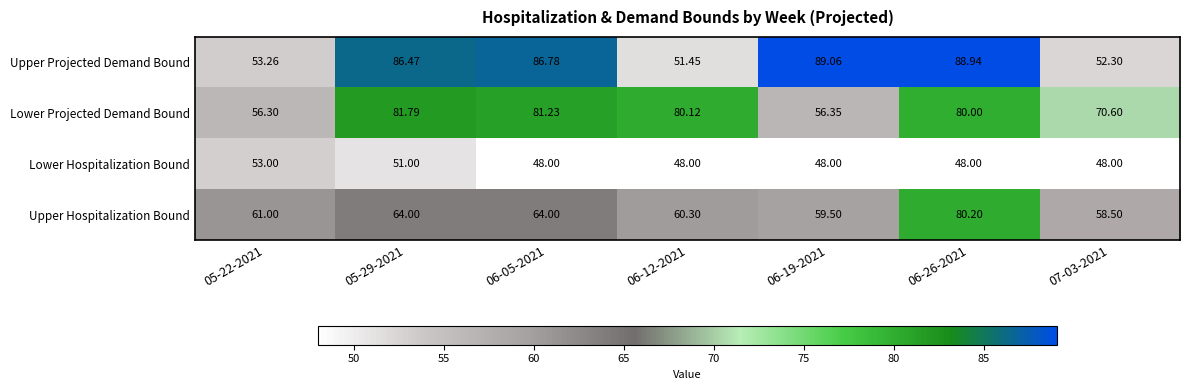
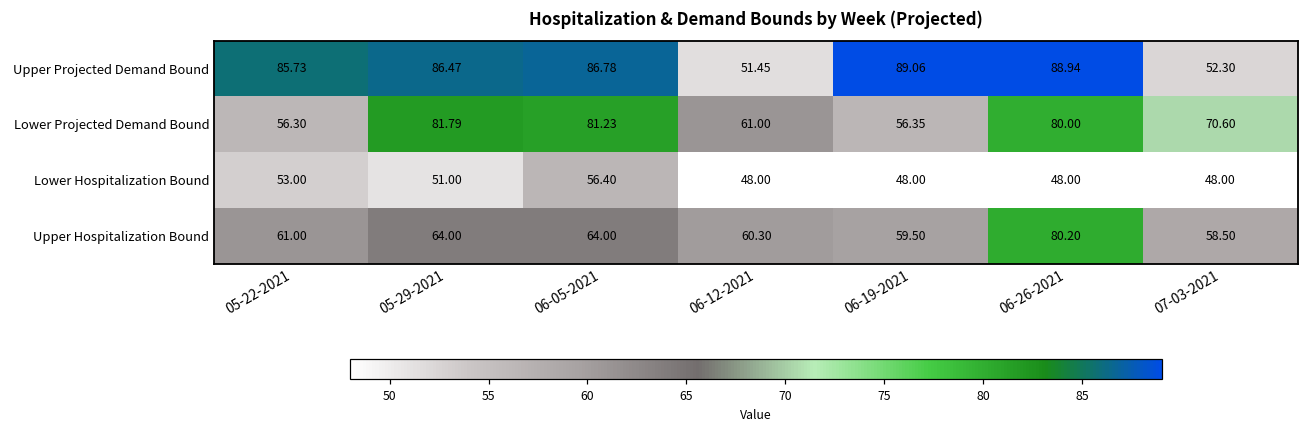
  {
    "Upper Projected Demand Bound": {
-     "05-22-2021": 53.26,
+     "05-22-2021": 85.73,
      "05-29-2021": 86.47,
      "06-05-2021": 86.78,
      "06-12-2021": 51.45,
      "06-19-2021": 89.06,
      "06-26-2021": 88.94,
      "07-03-2021": 52.30
    },
    "Lower Projected Demand Bound": {
      "05-22-2021": 56.30,
      "05-29-2021": 81.79,
      "06-05-2021": 81.23,
-     "06-12-2021": 80.12,
+     "06-12-2021": 61.00,
      "06-19-2021": 56.35,
      "06-26-2021": 80.00,
      "07-03-2021": 70.60
    },
    "Lower Hospitalization Bound": {
      "05-22-2021": 53.00,
      "05-29-2021": 51.00,
-     "06-05-2021": 48.00,
+     "06-05-2021": 56.40,
      "06-12-2021": 48.00,
      "06-19-2021": 48.00,
      "06-26-2021": 48.00,
      "07-03-2021": 48.00
    },
    "Upper Hospitalization Bound": {
      "05-22-2021": 61.00,
      "05-29-2021": 64.00,
      "06-05-2021": 64.00,
      "06-12-2021": 60.30,
      "06-19-2021": 59.50,
      "06-26-2021": 80.20,
      "07-03-2021": 58.50
    }
  }
